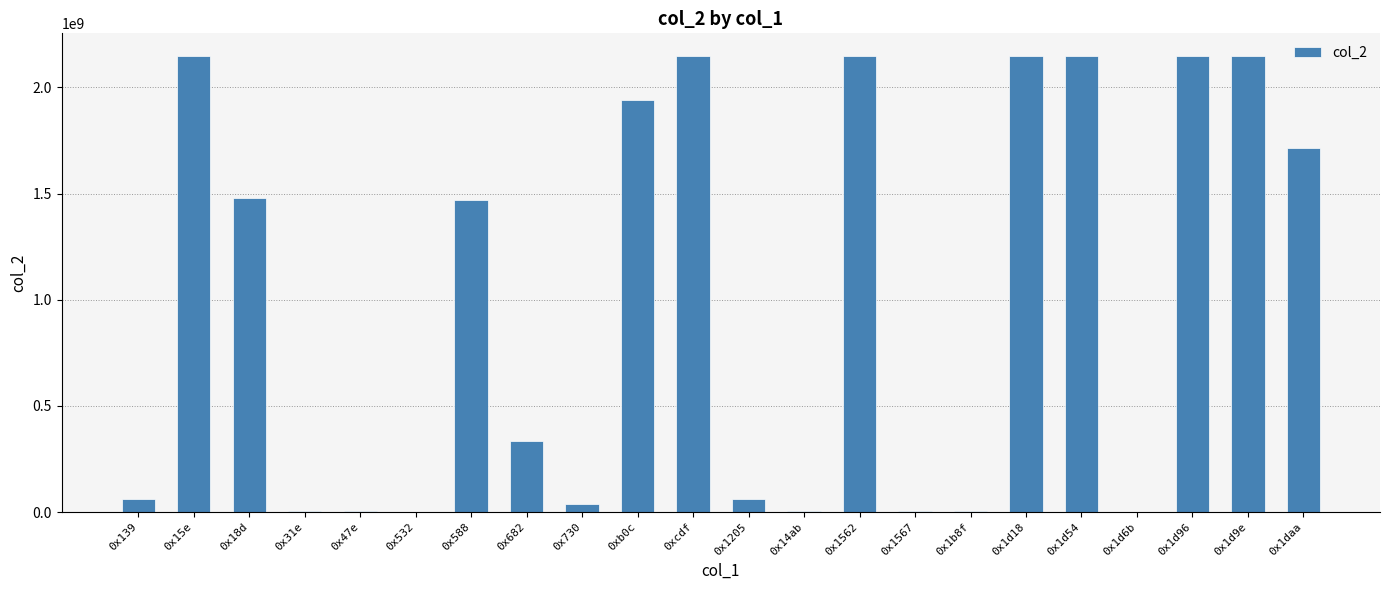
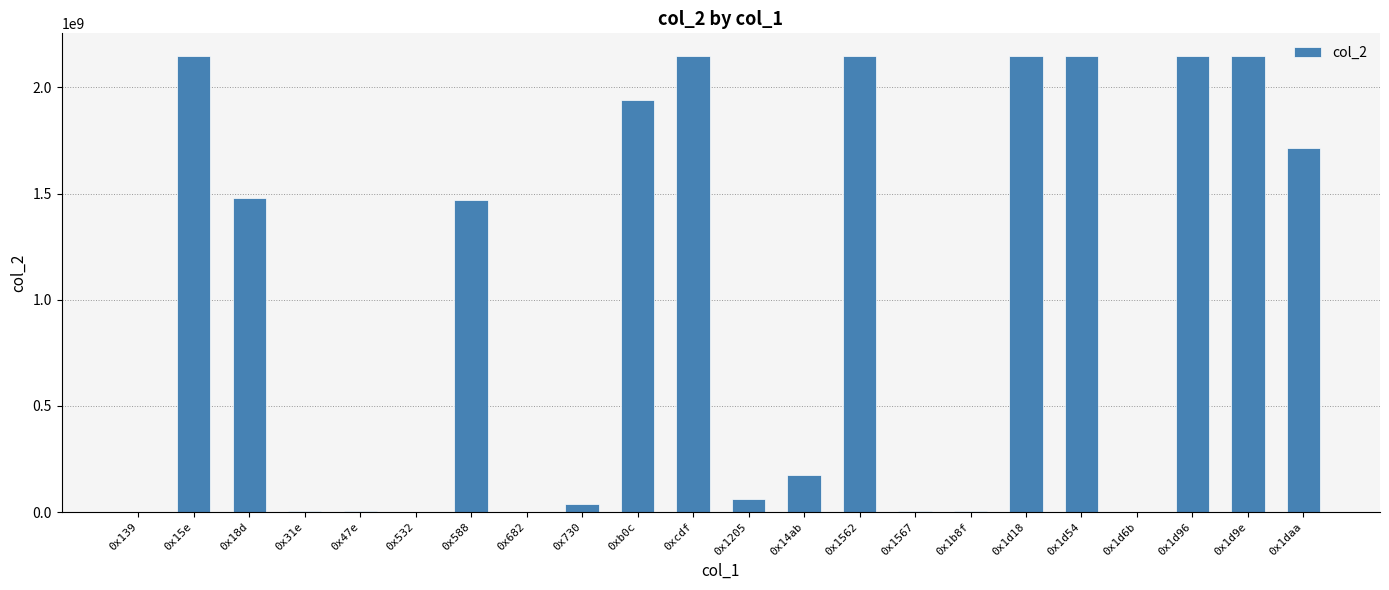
  {
-   "0x139": 60000000,
+   "0x139": 0,
    "0x15e": 2150000000,
    "0x18d": 1480000000,
    "0x588": 1470000000,
-   "0x682": 340000000,
+   "0x682": 0,
    "0x730": 40000000,
    "0xb0c": 1940000000,
    "0xcdf": 2150000000,
    "0x1205": 60000000,
-   "0x14ab": 0,
+   "0x14ab": 180000000,
    "0x1562": 2150000000,
    "0x1d18": 2150000000,
    "0x1d54": 2150000000,
    "0x1d96": 2150000000,
    "0x1d9e": 2150000000,
    "0x1daa": 1710000000
  }
